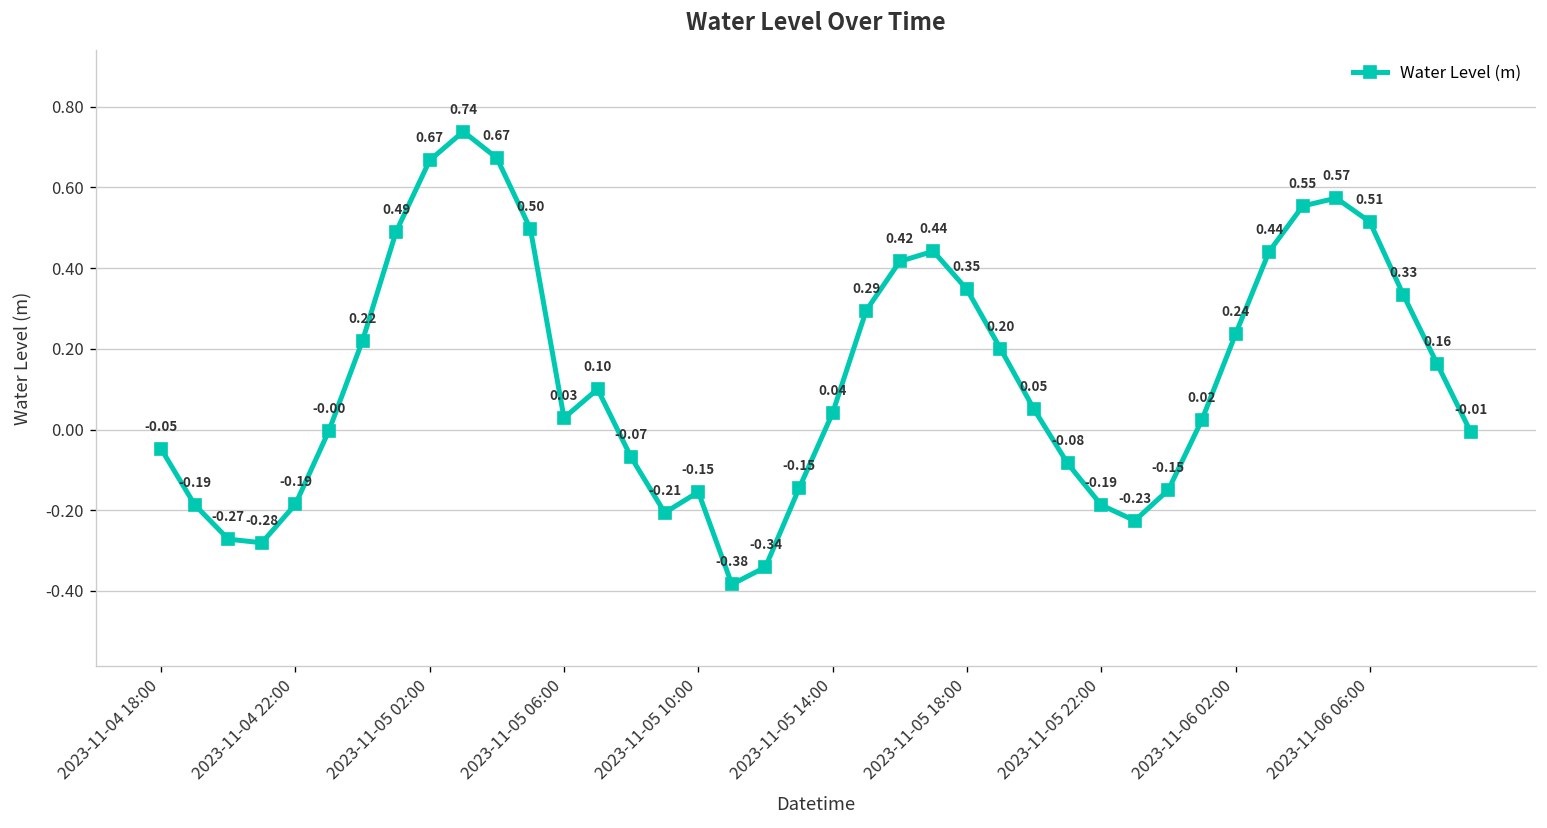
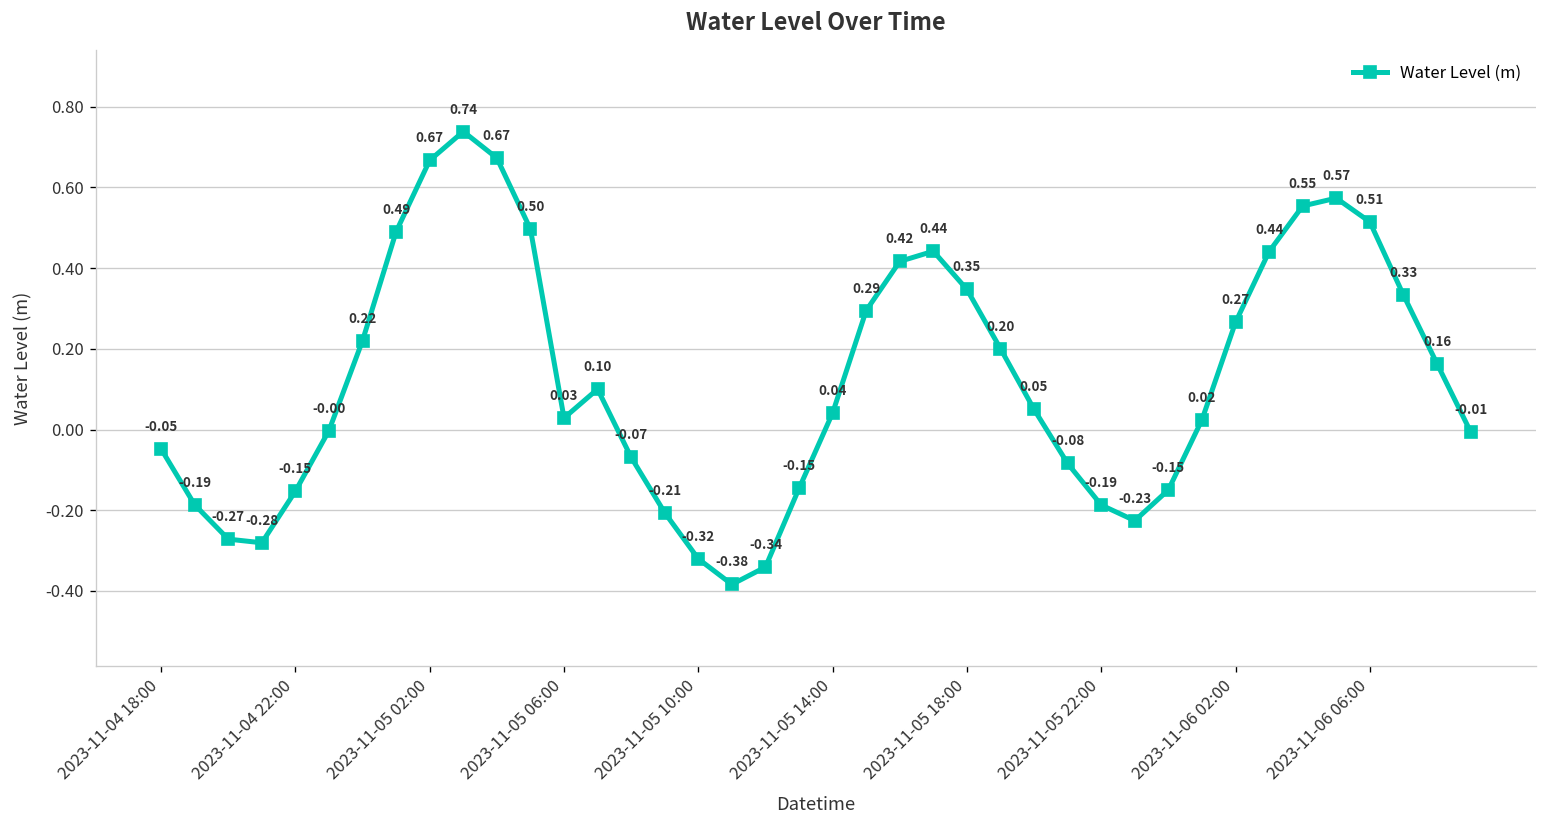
  {
    "2023-11-04 18:00": -0.05,
-   "2023-11-04 22:00": -0.19,
+   "2023-11-04 22:00": -0.15,
    "2023-11-05 02:00": 0.67,
    "2023-11-05 06:00": 0.03,
-   "2023-11-05 10:00": -0.15,
+   "2023-11-05 10:00": -0.32,
    "2023-11-05 14:00": 0.04,
    "2023-11-05 18:00": 0.35,
    "2023-11-05 22:00": -0.19,
-   "2023-11-06 02:00": 0.24,
+   "2023-11-06 02:00": 0.27,
    "2023-11-06 06:00": 0.51
  }
